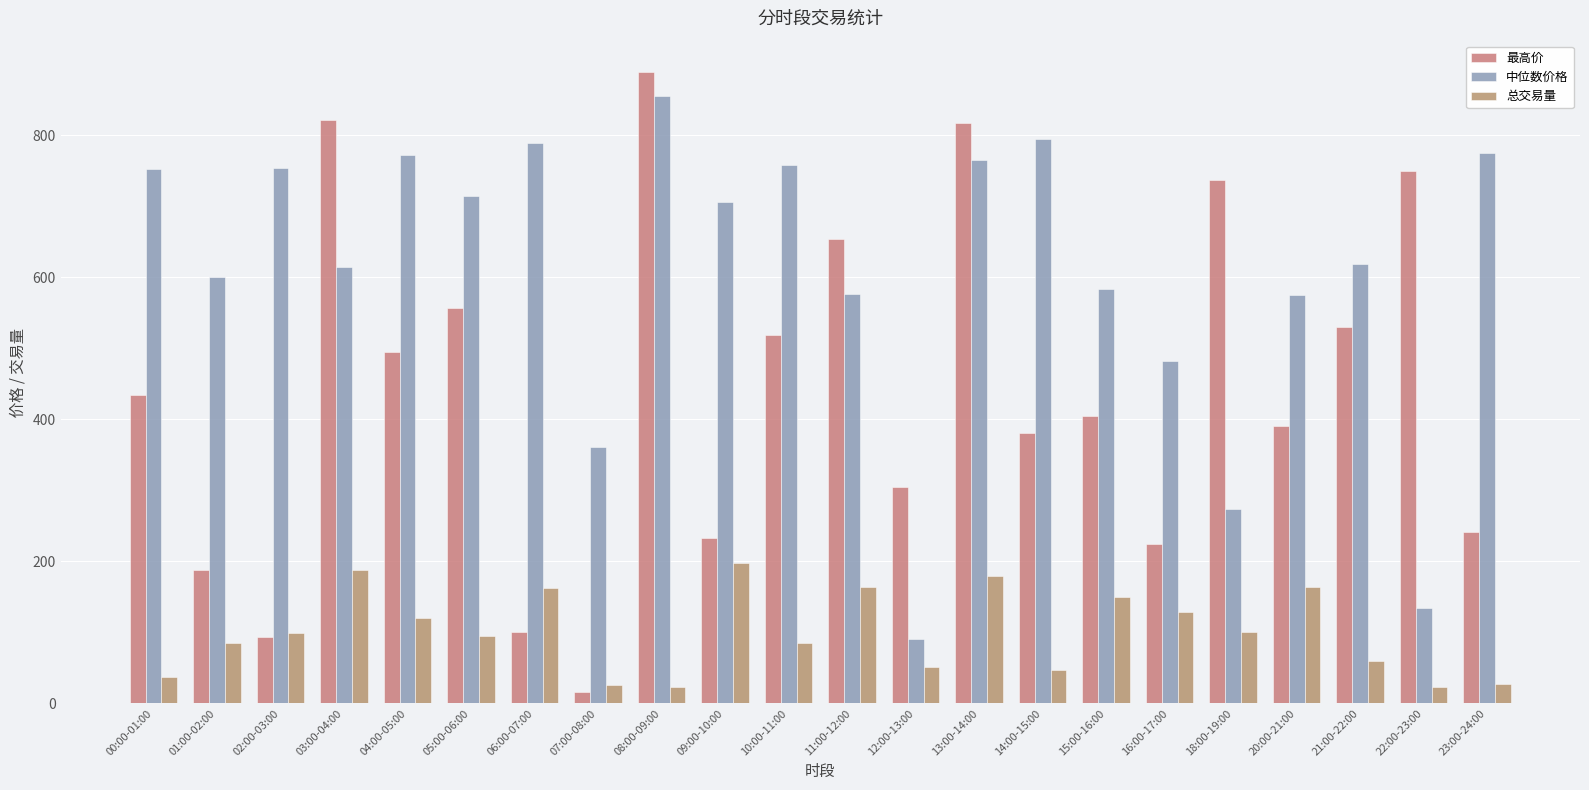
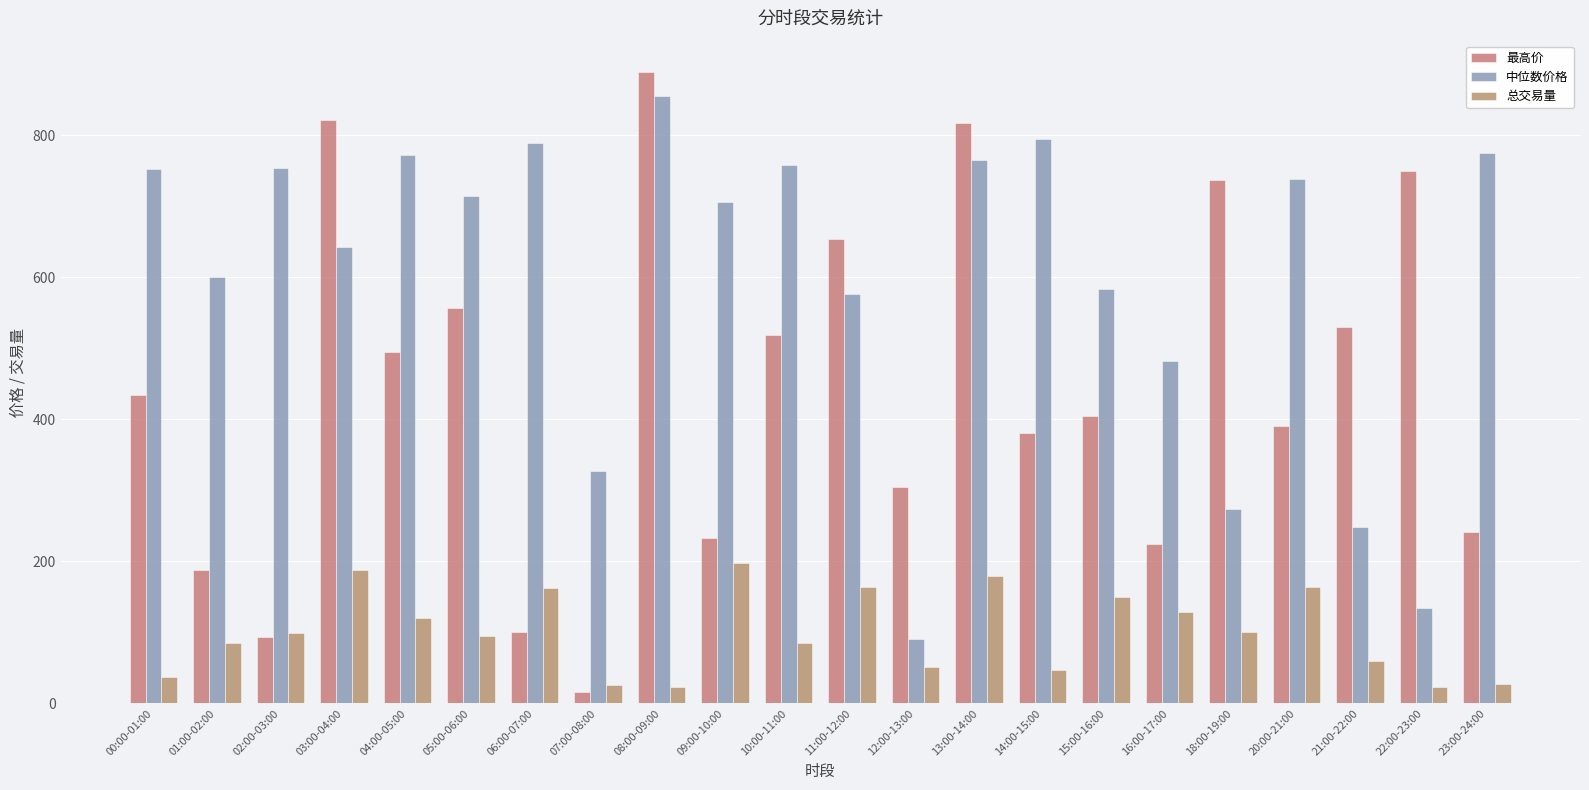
  {
    "中位数价格": {
      "00:00-01:00": 750,
      "01:00-02:00": 600,
      "02:00-03:00": 750,
-     "03:00-04:00": 610,
+     "03:00-04:00": 640,
      "04:00-05:00": 770,
      "05:00-06:00": 710,
      "06:00-07:00": 790,
-     "07:00-08:00": 360,
+     "07:00-08:00": 330,
      "08:00-09:00": 860,
      "09:00-10:00": 710,
      "10:00-11:00": 760,
      "11:00-12:00": 580,
      "12:00-13:00": 90,
      "13:00-14:00": 770,
      "14:00-15:00": 790,
      "15:00-16:00": 580,
      "16:00-17:00": 480,
      "18:00-19:00": 270,
-     "20:00-21:00": 580,
-     "21:00-22:00": 620,
+     "20:00-21:00": 740,
+     "21:00-22:00": 250,
      "22:00-23:00": 130,
      "23:00-24:00": 770
    }
  }
